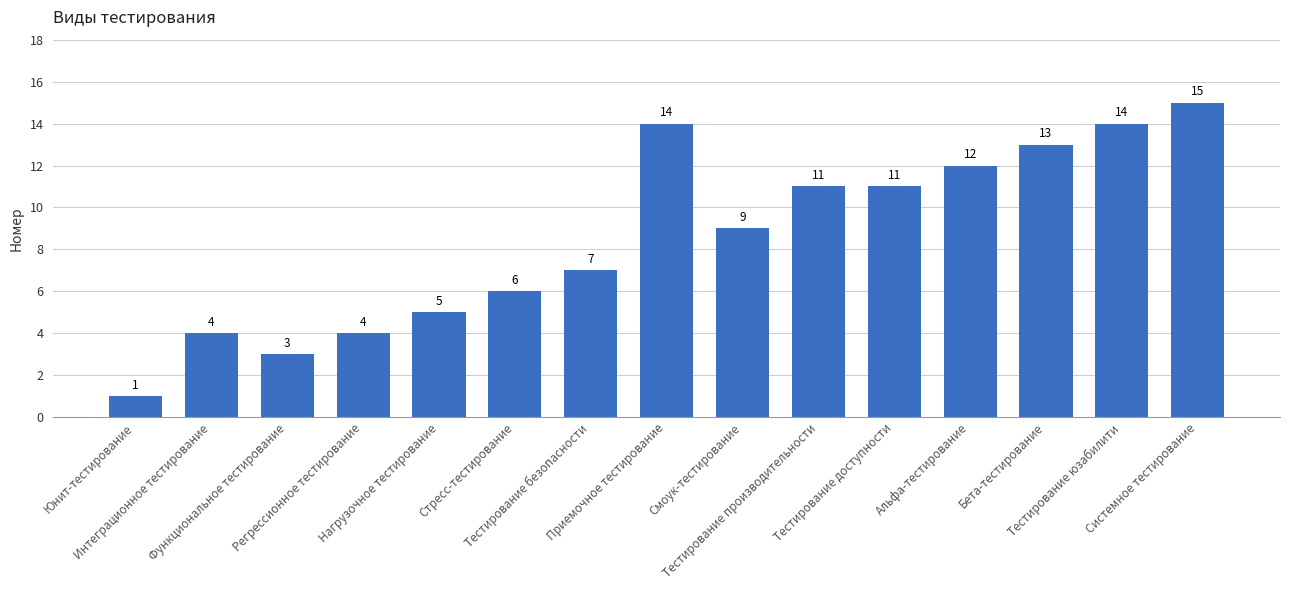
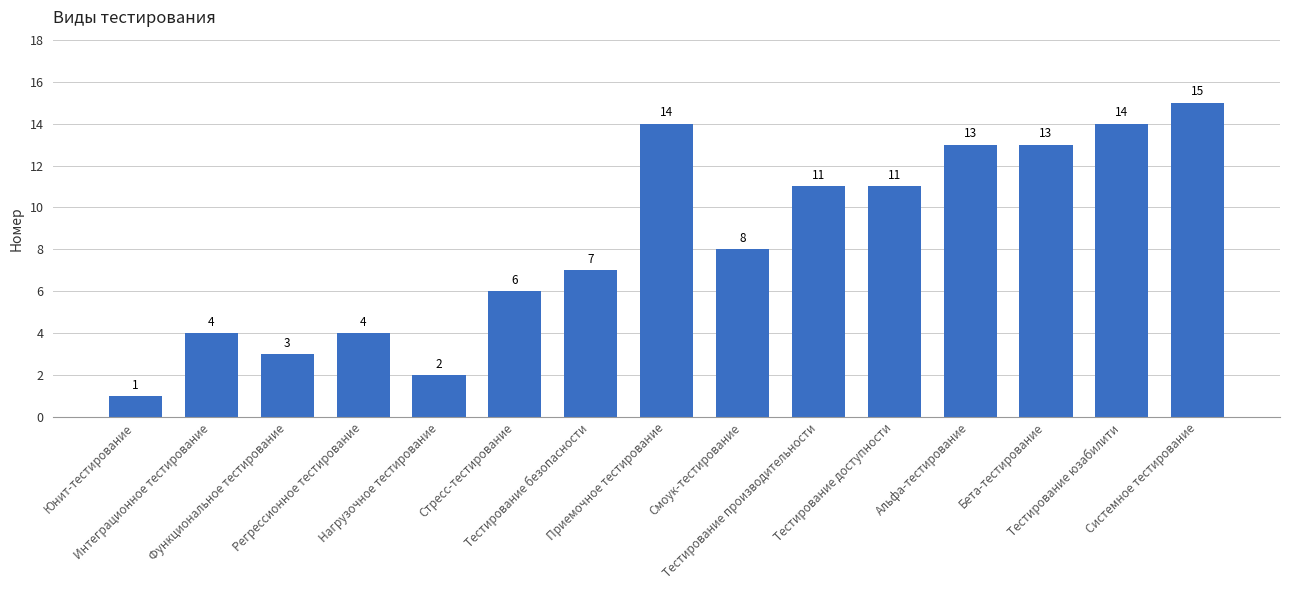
  {
    "Юнит-тестирование": 1,
    "Интеграционное тестирование": 4,
    "Функциональное тестирование": 3,
    "Регрессионное тестирование": 4,
-   "Нагрузочное тестирование": 5,
+   "Нагрузочное тестирование": 2,
    "Стресс-тестирование": 6,
    "Тестирование безопасности": 7,
    "Приемочное тестирование": 14,
-   "Смоук-тестирование": 9,
+   "Смоук-тестирование": 8,
    "Тестирование производительности": 11,
    "Тестирование доступности": 11,
-   "Альфа-тестирование": 12,
+   "Альфа-тестирование": 13,
    "Бета-тестирование": 13,
    "Тестирование юзабилити": 14,
    "Системное тестирование": 15
  }
